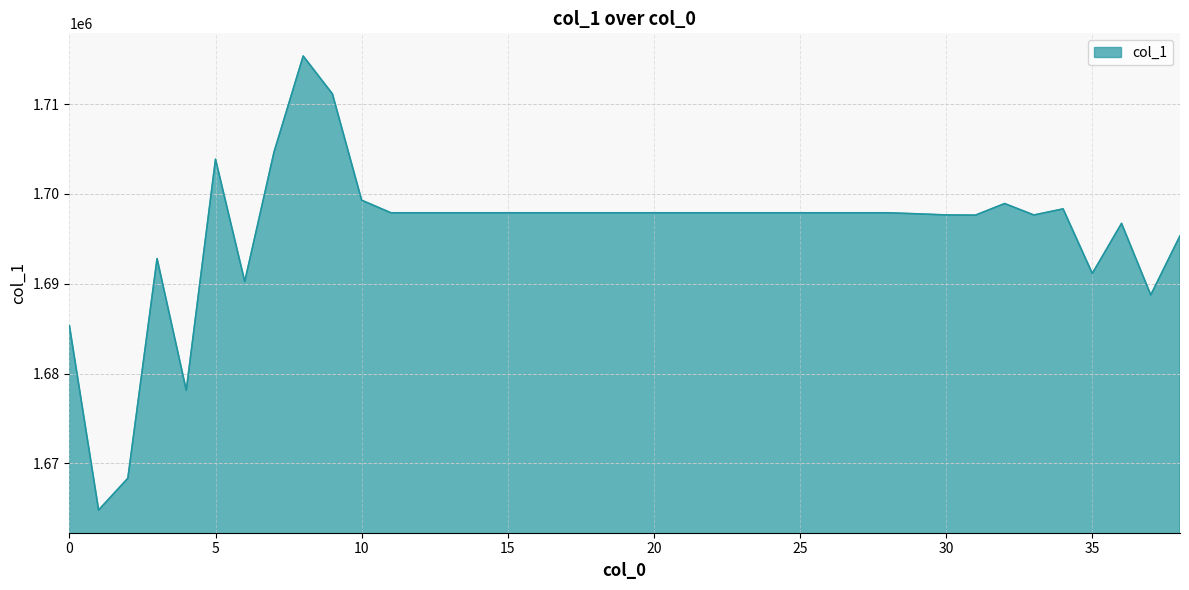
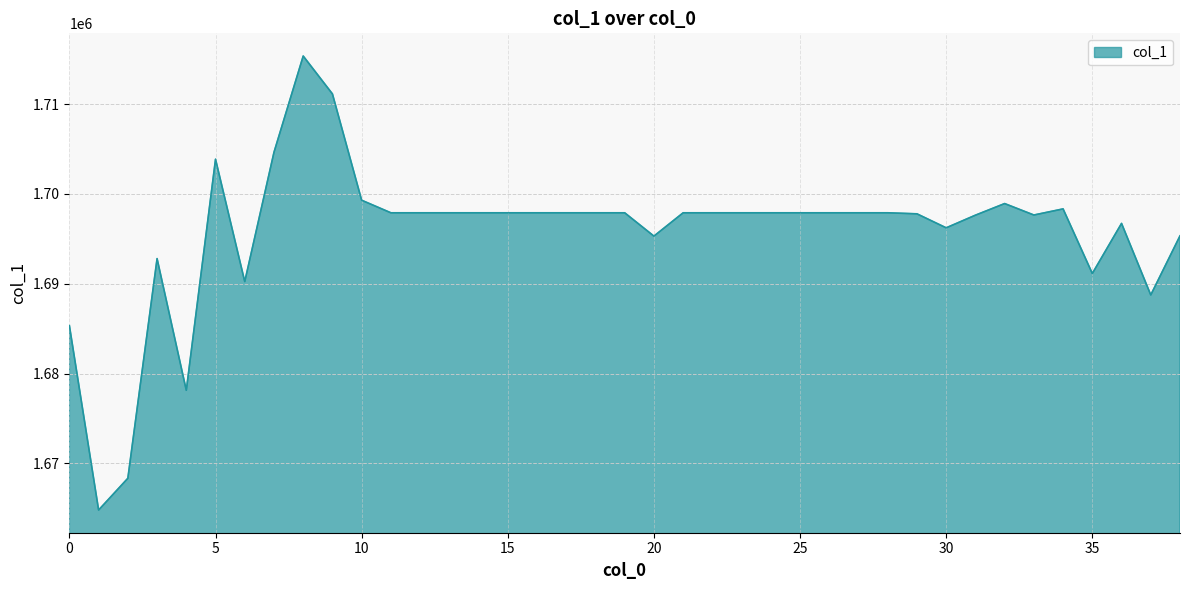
  {
    "0": 1685000,
    "5": 1704000,
    "10": 1699000,
    "15": 1698000,
-   "20": 1698000,
+   "20": 1695000,
    "25": 1698000,
-   "30": 1698000,
+   "30": 1696000,
    "35": 1691000
  }
